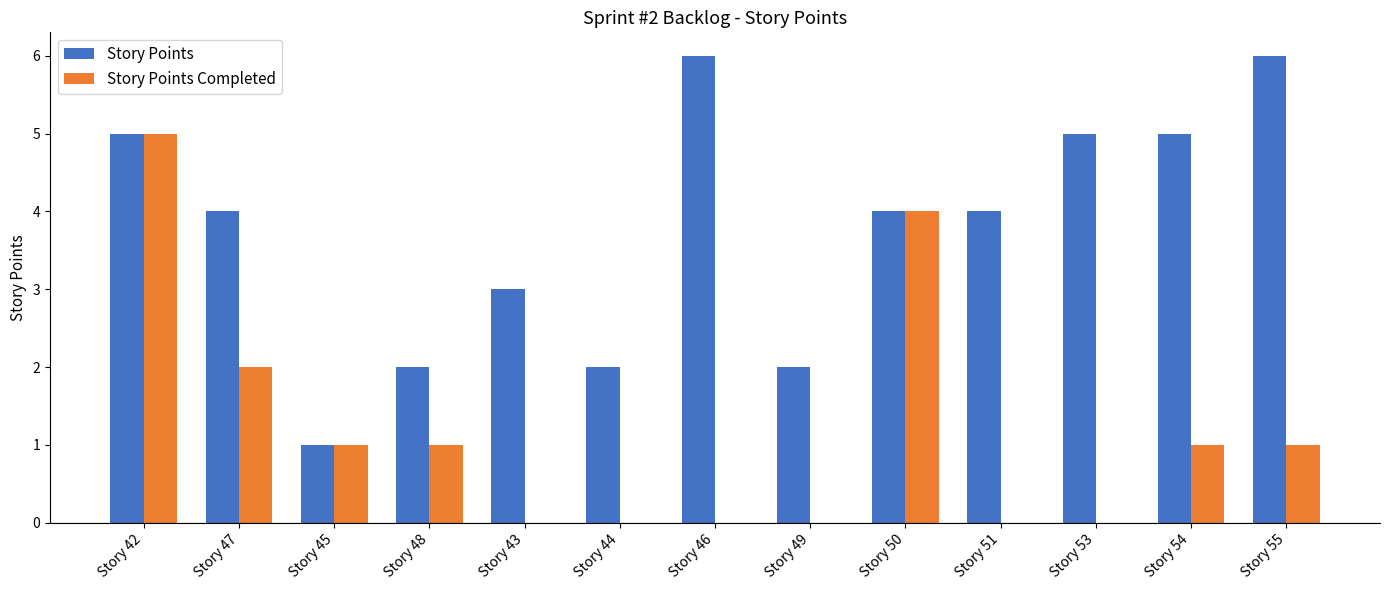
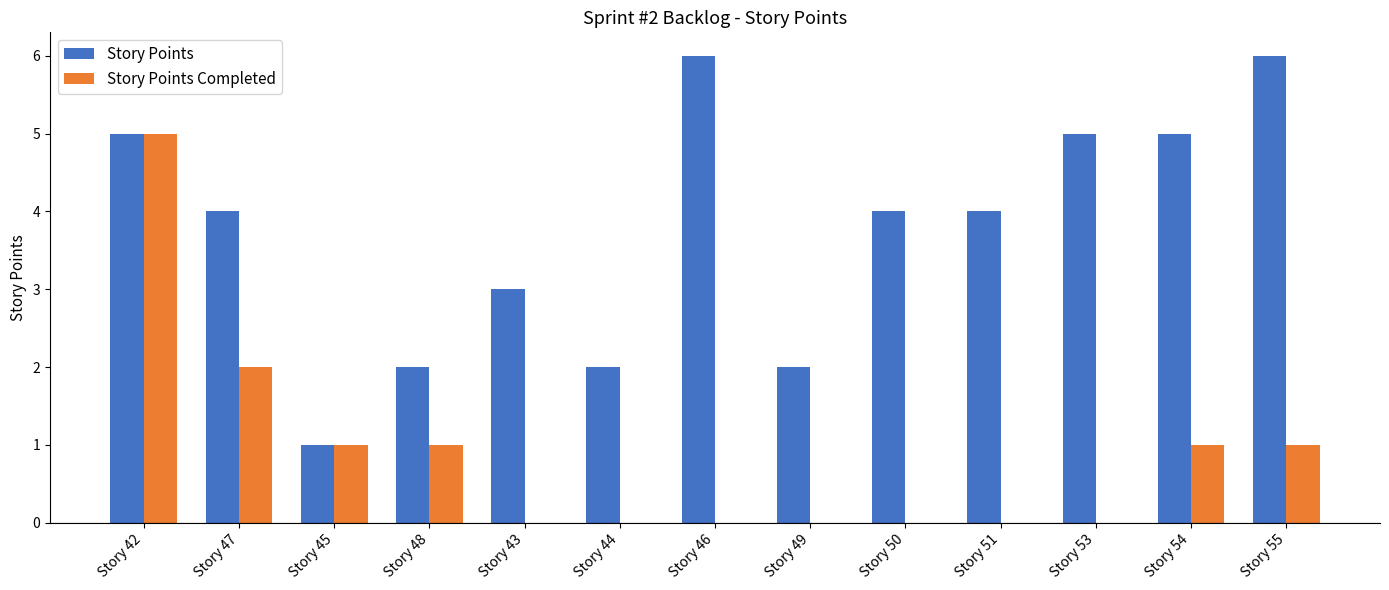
  {
    "Story Points": {
      "Story 42": 5,
      "Story 47": 4,
      "Story 45": 1,
      "Story 48": 2,
      "Story 43": 3,
      "Story 44": 2,
      "Story 46": 6,
      "Story 49": 2,
      "Story 50": 4,
      "Story 51": 4,
      "Story 53": 5,
      "Story 54": 5,
      "Story 55": 6
    },
    "Story Points Completed": {
      "Story 42": 5,
      "Story 47": 2,
      "Story 45": 1,
      "Story 48": 1,
      "Story 43": 0,
      "Story 44": 0,
      "Story 46": 0,
      "Story 49": 0,
-     "Story 50": 4,
+     "Story 50": 0,
      "Story 51": 0,
      "Story 53": 0,
      "Story 54": 1,
      "Story 55": 1
    }
  }
